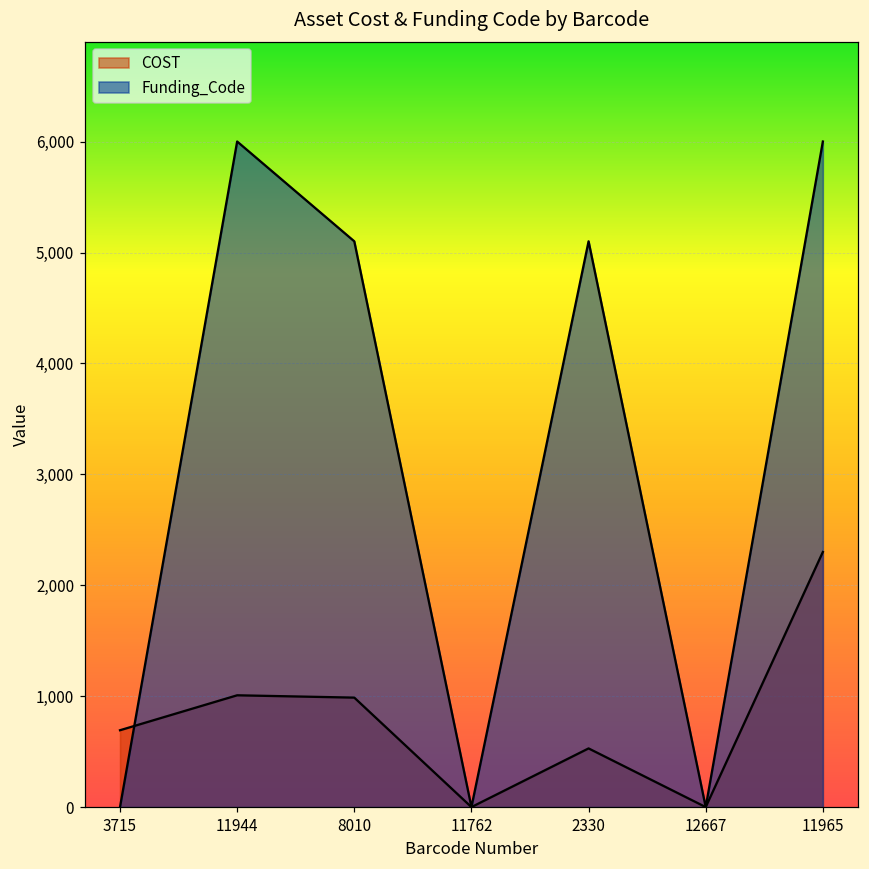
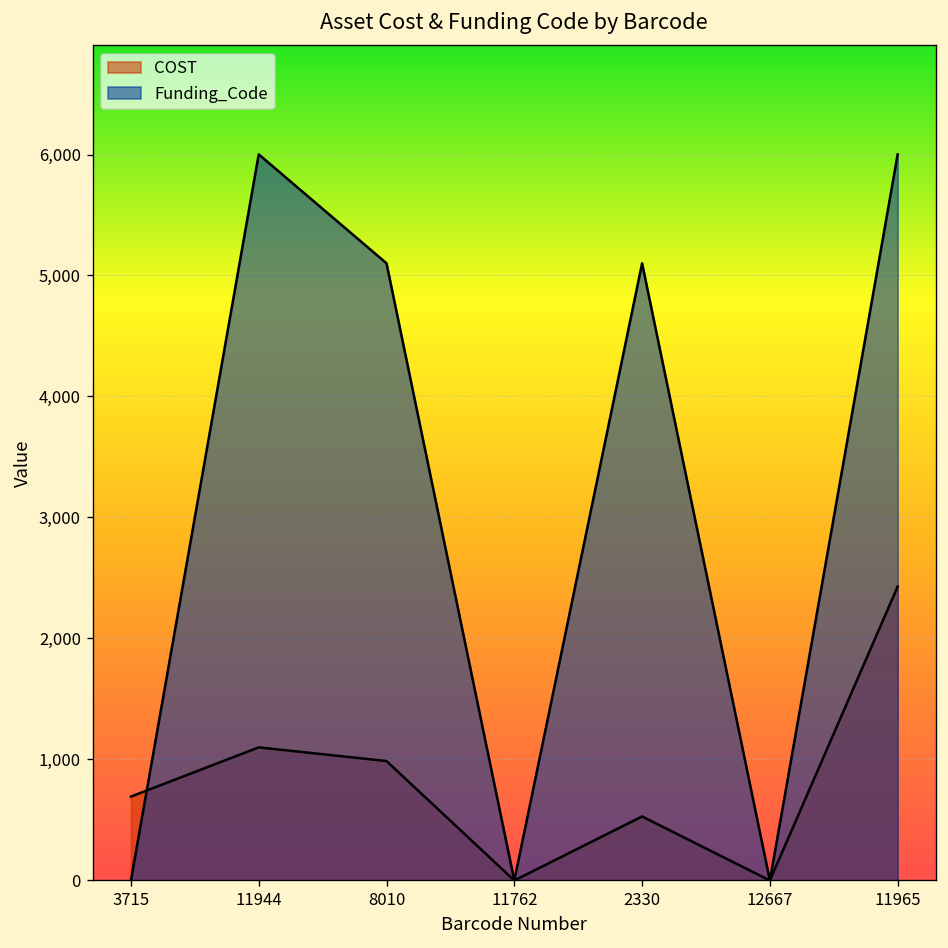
  {
    "COST": {
      "3715": "690",
-     "11944": "1,010",
+     "11944": "1,100",
      "8010": "990",
      "2330": "530",
-     "11965": "2,300"
+     "11965": "2,430"
    },
    "Funding_Code": {
      "3715": "0",
      "11944": "6,000",
      "8010": "5,100",
      "2330": "5,100",
      "11965": "6,000"
    }
  }
